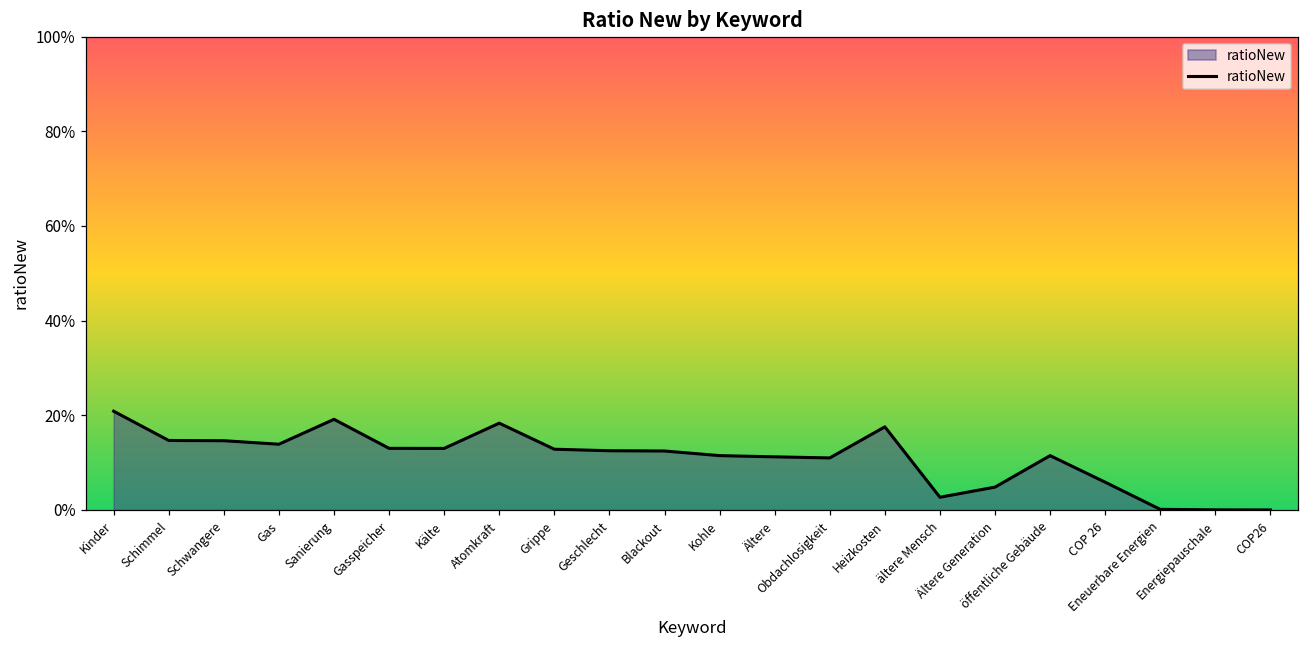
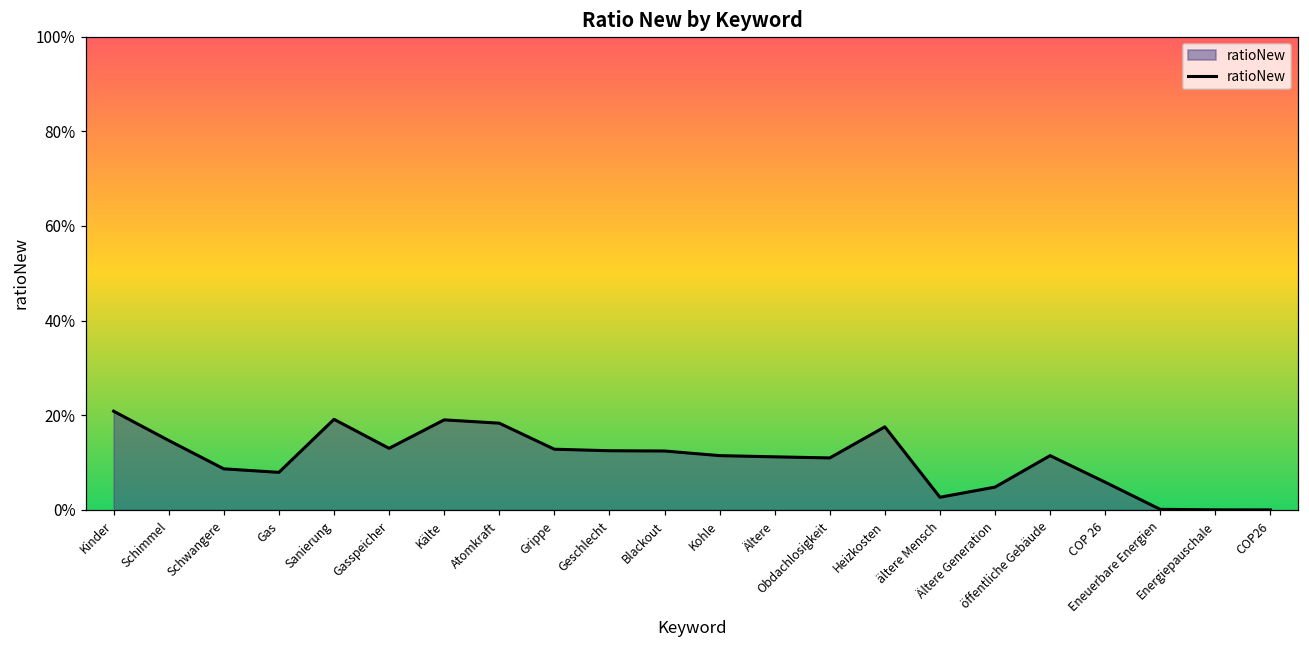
  {
    "Kinder": "21%",
    "Schimmel": "15%",
-   "Schwangere": "15%",
-   "Gas": "14%",
+   "Schwangere": "9%",
+   "Gas": "8%",
    "Sanierung": "19%",
    "Gasspeicher": "13%",
-   "Kälte": "13%",
+   "Kälte": "19%",
    "Atomkraft": "18%",
    "Grippe": "13%",
    "Geschlecht": "13%",
    "Blackout": "12%",
    "Kohle": "11%",
    "Ältere": "11%",
    "Obdachlosigkeit": "11%",
    "Heizkosten": "18%",
    "ältere Mensch": "3%",
    "Ältere Generation": "5%",
    "öffentliche Gebäude": "11%",
    "COP 26": "6%",
    "Eneuerbare Energien": "0%",
    "Energiepauschale": "0%",
    "COP26": "0%"
  }
